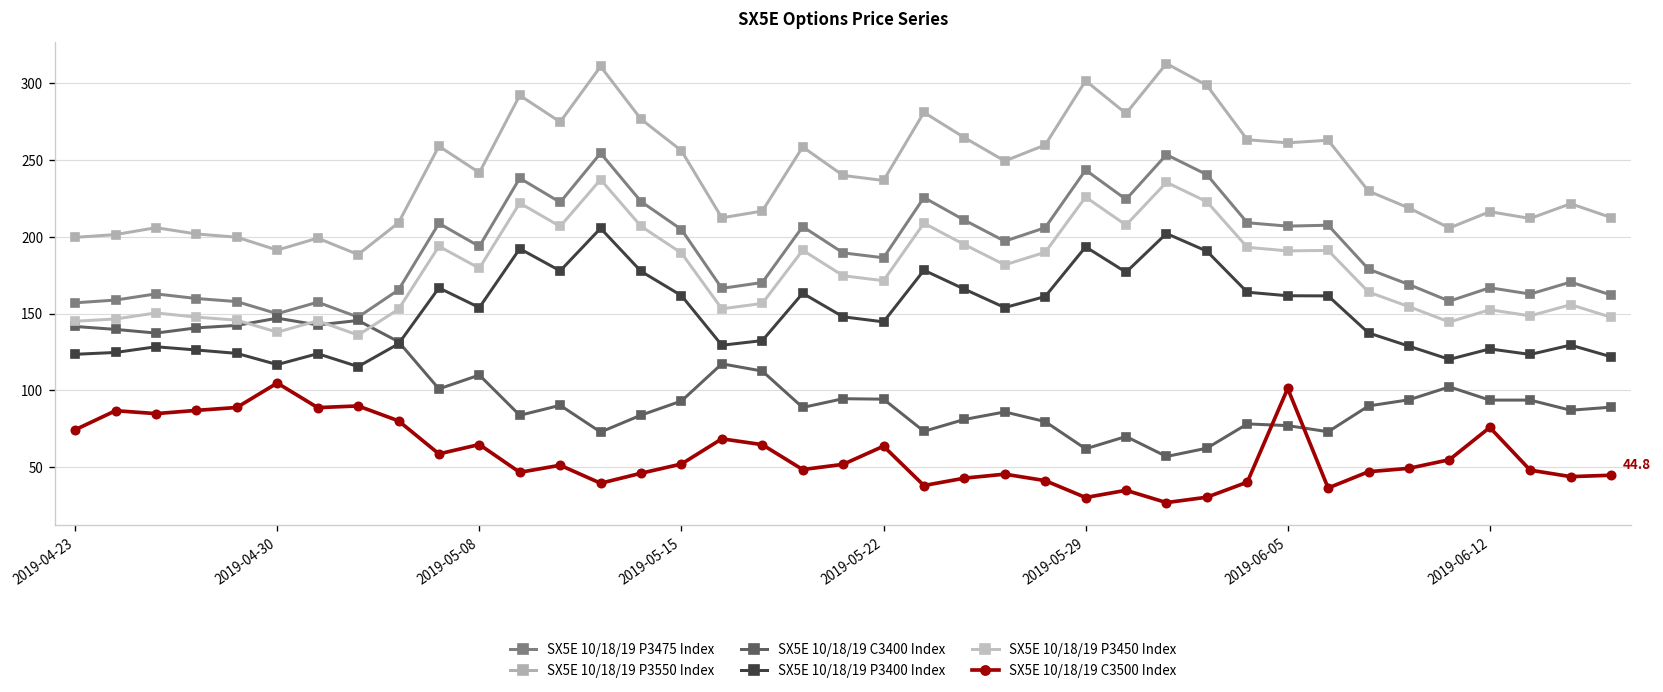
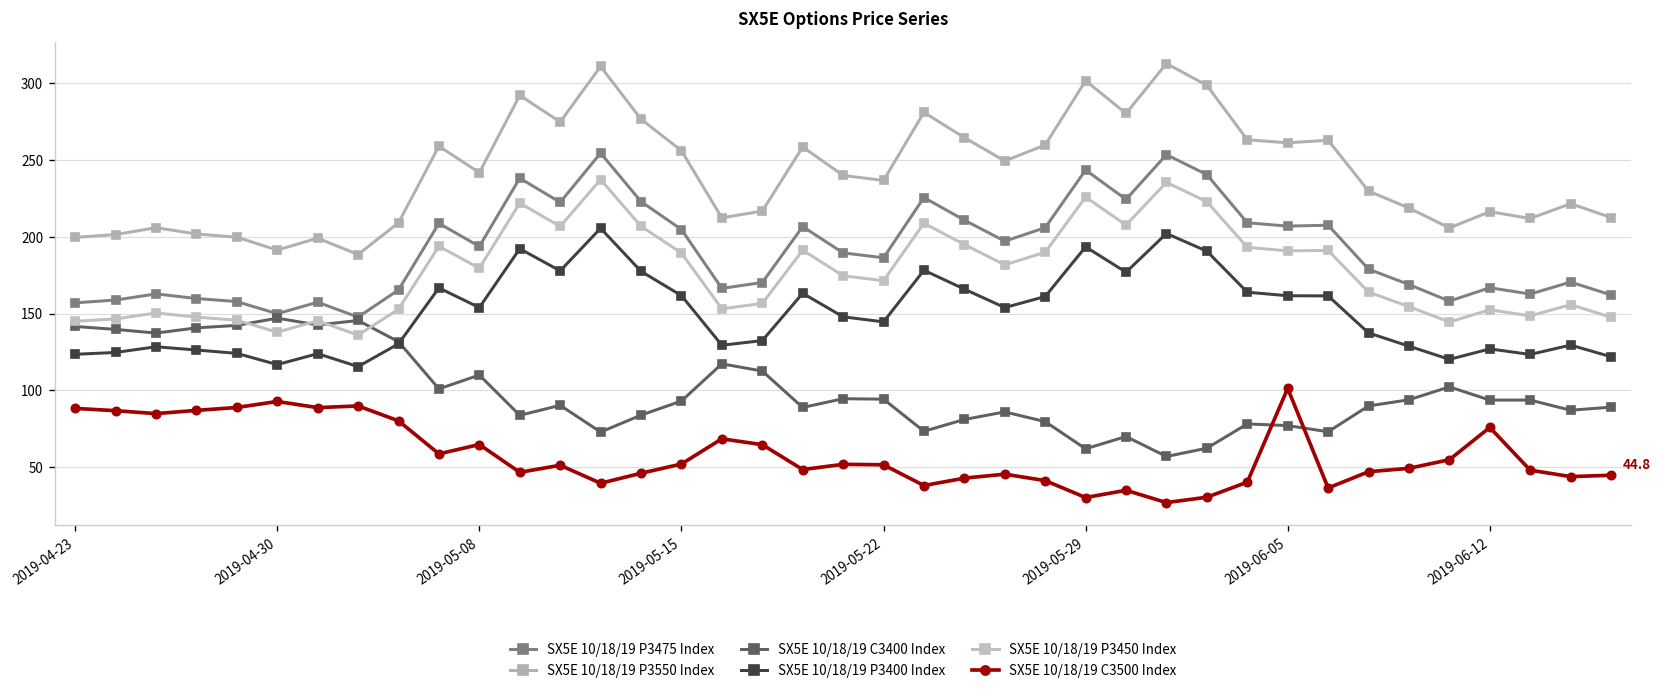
  {
    "SX5E 10/18/19 C3500 Index": {
-     "2019-04-23": 74,
-     "2019-04-30": 105,
+     "2019-04-23": 88,
+     "2019-04-30": 93,
      "2019-05-08": 65,
      "2019-05-15": 52,
-     "2019-05-22": 64,
+     "2019-05-22": 52,
      "2019-05-29": 30,
      "2019-06-05": 101,
      "2019-06-12": 76
    }
  }
